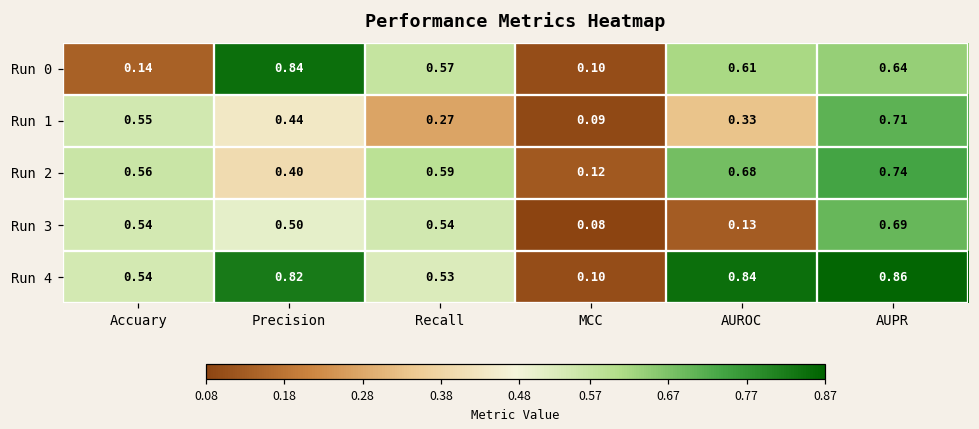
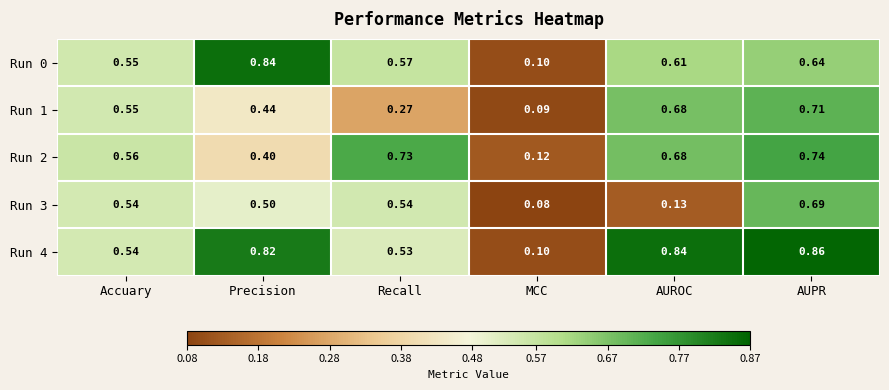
  {
    "Run 0": {
-     "Accuary": 0.14,
+     "Accuary": 0.55,
      "Precision": 0.84,
      "Recall": 0.57,
      "MCC": 0.10,
      "AUROC": 0.61,
      "AUPR": 0.64
    },
    "Run 1": {
      "Accuary": 0.55,
      "Precision": 0.44,
      "Recall": 0.27,
      "MCC": 0.09,
-     "AUROC": 0.33,
+     "AUROC": 0.68,
      "AUPR": 0.71
    },
    "Run 2": {
      "Accuary": 0.56,
      "Precision": 0.40,
-     "Recall": 0.59,
+     "Recall": 0.73,
      "MCC": 0.12,
      "AUROC": 0.68,
      "AUPR": 0.74
    },
    "Run 3": {
      "Accuary": 0.54,
      "Precision": 0.50,
      "Recall": 0.54,
      "MCC": 0.08,
      "AUROC": 0.13,
      "AUPR": 0.69
    },
    "Run 4": {
      "Accuary": 0.54,
      "Precision": 0.82,
      "Recall": 0.53,
      "MCC": 0.10,
      "AUROC": 0.84,
      "AUPR": 0.86
    }
  }
